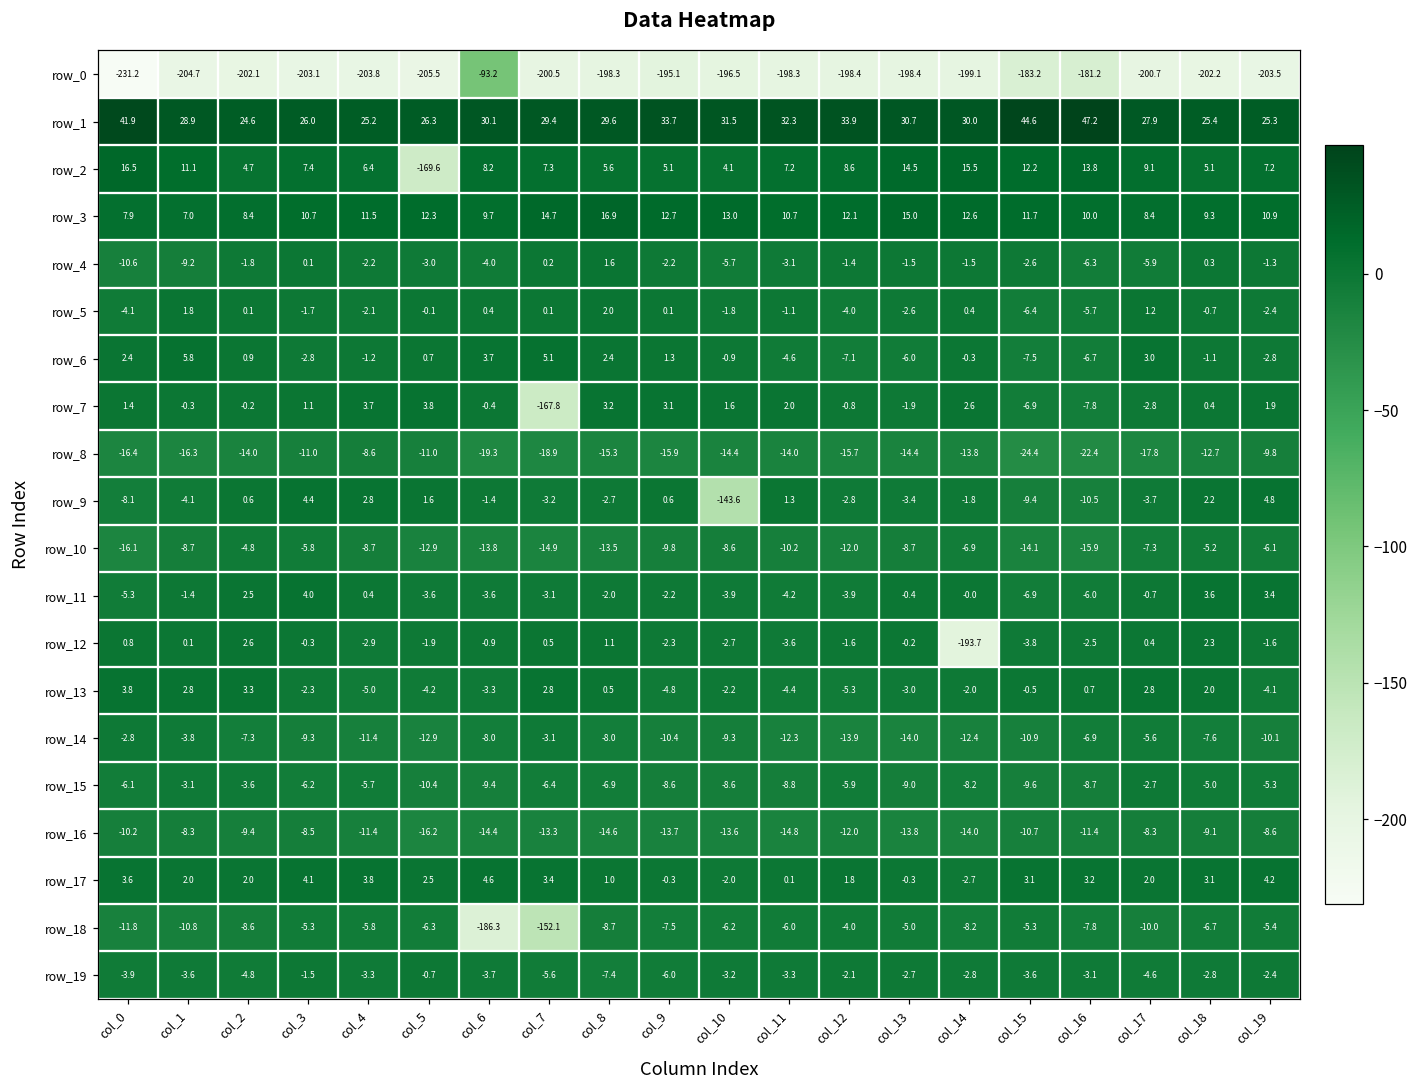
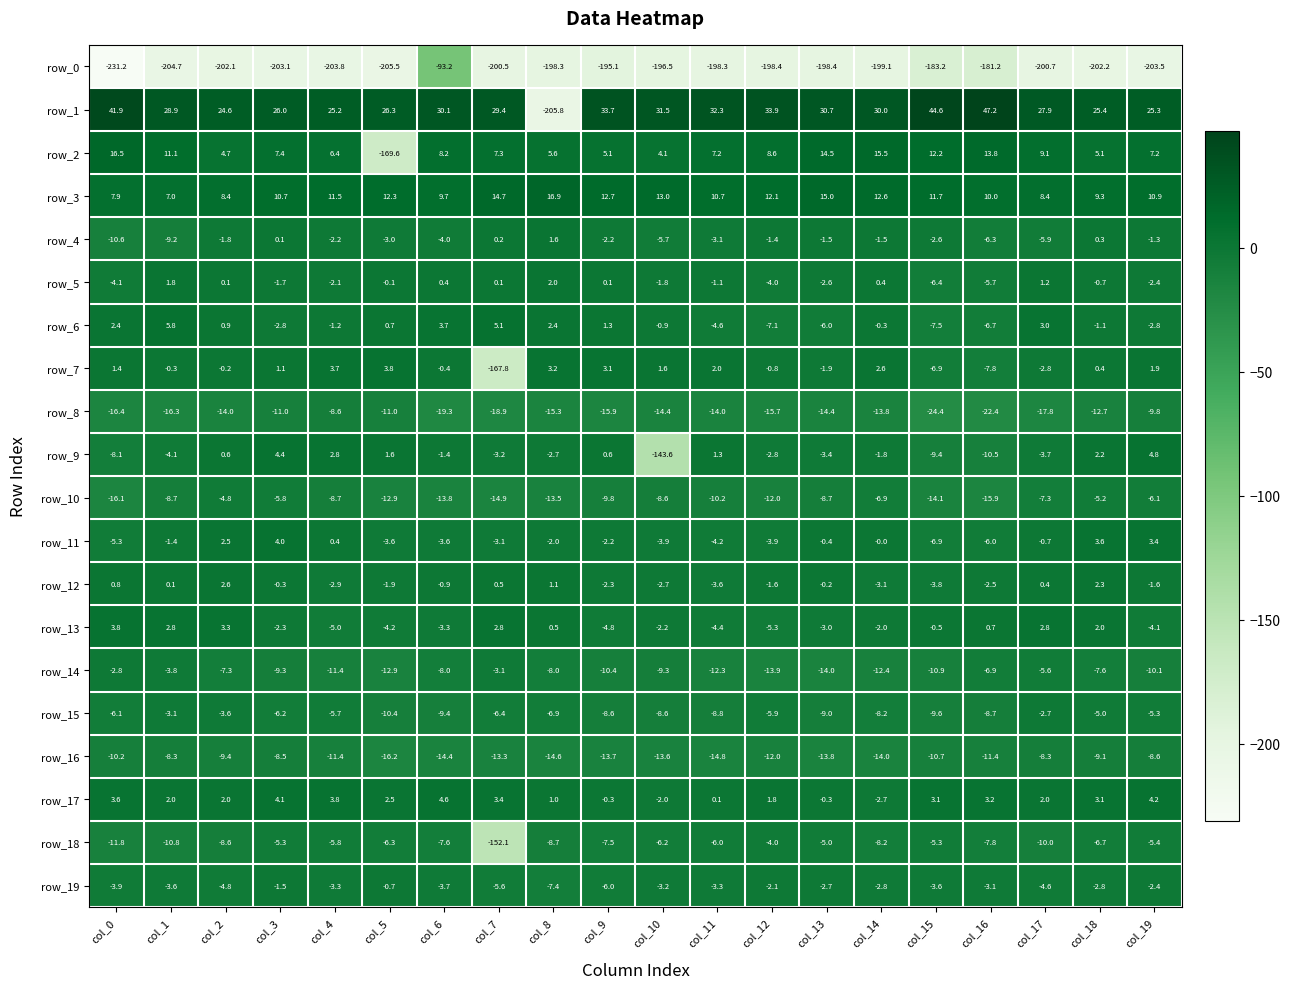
  {
    "row_1": {
      "col_0": 41.9,
      "col_1": 28.9,
      "col_2": 24.6,
      "col_3": 26.0,
      "col_4": 25.2,
      "col_5": 26.3,
      "col_6": 30.1,
      "col_7": 29.4,
-     "col_8": 29.6,
+     "col_8": -205.8,
      "col_9": 33.7,
      "col_10": 31.5,
      "col_11": 32.3,
      "col_12": 33.9,
      "col_13": 30.7,
      "col_14": 30.0,
      "col_15": 44.6,
      "col_16": 47.2,
      "col_17": 27.9,
      "col_18": 25.4,
      "col_19": 25.3
    },
    "row_12": {
      "col_0": 0.8,
      "col_1": 0.1,
      "col_2": 2.6,
      "col_3": -0.3,
      "col_4": -2.9,
      "col_5": -1.9,
      "col_6": -0.9,
      "col_7": 0.5,
      "col_8": 1.1,
      "col_9": -2.3,
      "col_10": -2.7,
      "col_11": -3.6,
      "col_12": -1.6,
      "col_13": -0.2,
-     "col_14": -193.7,
+     "col_14": -3.1,
      "col_15": -3.8,
      "col_16": -2.5,
      "col_17": 0.4,
      "col_18": 2.3,
      "col_19": -1.6
    },
    "row_18": {
      "col_0": -11.8,
      "col_1": -10.8,
      "col_2": -8.6,
      "col_3": -5.3,
      "col_4": -5.8,
      "col_5": -6.3,
-     "col_6": -186.3,
+     "col_6": -7.6,
      "col_7": -152.1,
      "col_8": -8.7,
      "col_9": -7.5,
      "col_10": -6.2,
      "col_11": -6.0,
      "col_12": -4.0,
      "col_13": -5.0,
      "col_14": -8.2,
      "col_15": -5.3,
      "col_16": -7.8,
      "col_17": -10.0,
      "col_18": -6.7,
      "col_19": -5.4
    }
  }
